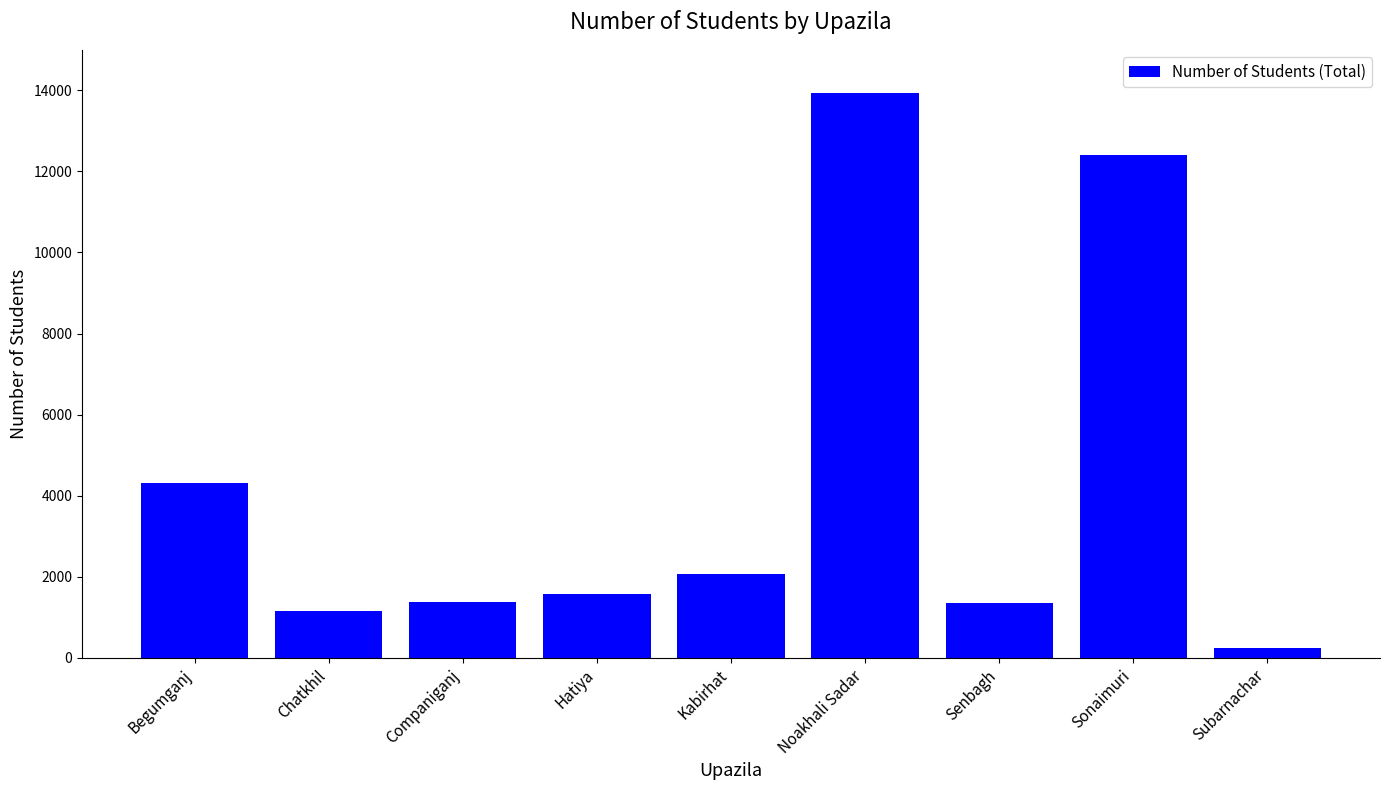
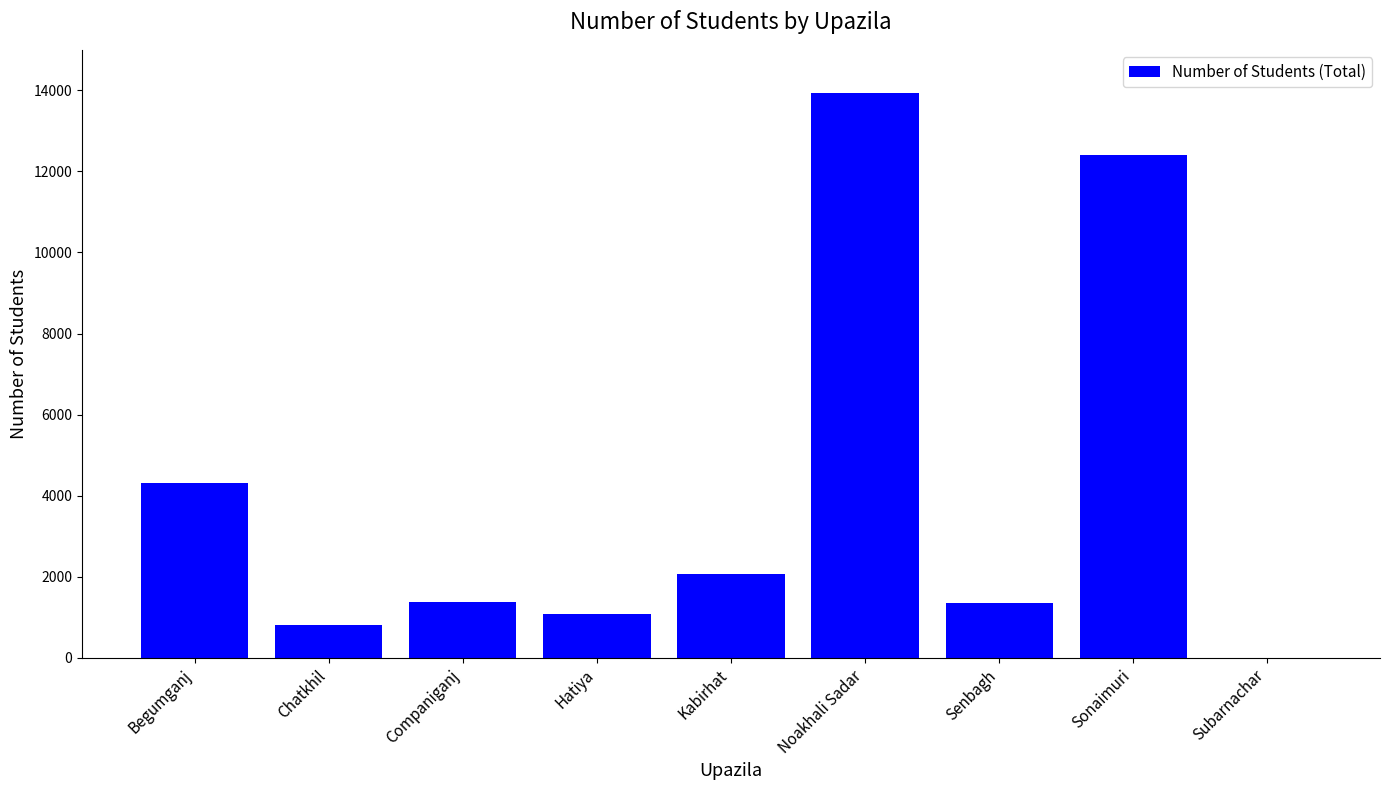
  {
    "Begumganj": 4300,
-   "Chatkhil": 1200,
+   "Chatkhil": 800,
    "Companiganj": 1400,
-   "Hatiya": 1600,
+   "Hatiya": 1100,
    "Kabirhat": 2100,
    "Noakhali Sadar": 13900,
    "Senbagh": 1300,
    "Sonaimuri": 12400,
-   "Subarnachar": 200
+   "Subarnachar": 0
  }
